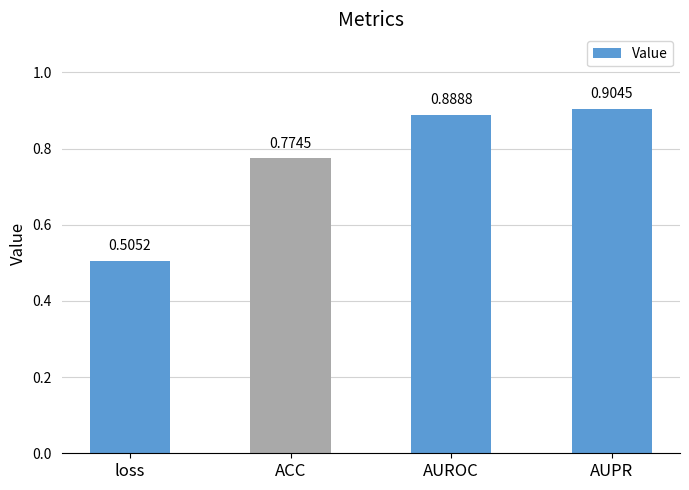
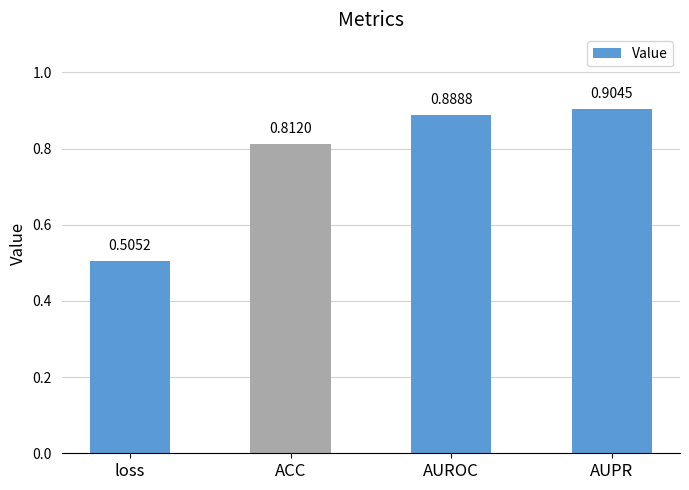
  {
    "loss": 0.5052,
-   "ACC": 0.7745,
+   "ACC": 0.8120,
    "AUROC": 0.8888,
    "AUPR": 0.9045
  }
